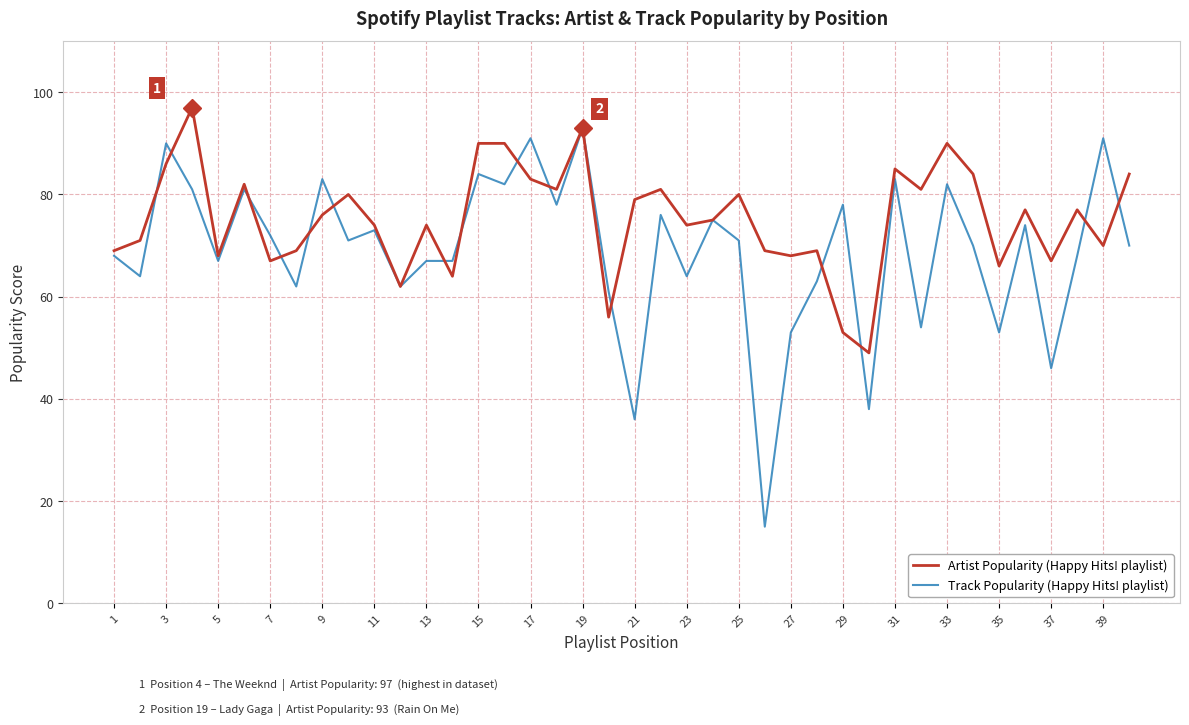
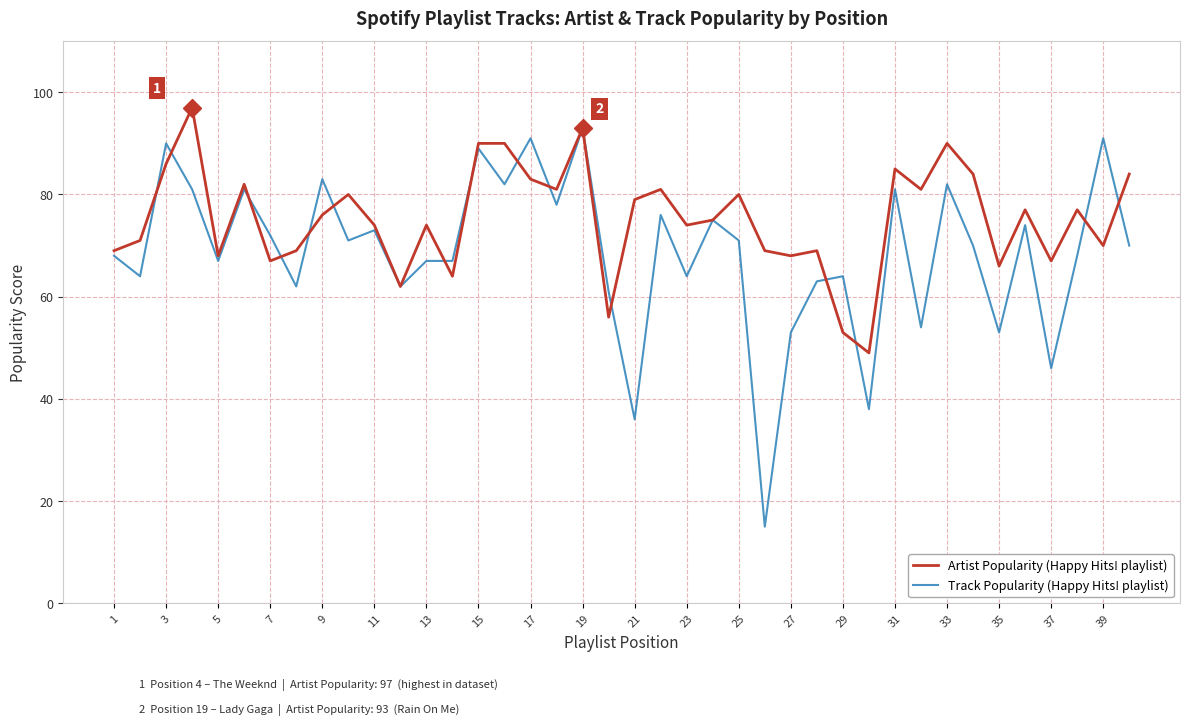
  {
    "Track Popularity (Happy Hits! playlist)": {
      "1": 68,
      "3": 90,
      "5": 67,
      "7": 72,
      "9": 83,
      "11": 73,
      "13": 67,
-     "15": 84,
+     "15": 89,
      "17": 91,
      "21": 36,
      "23": 64,
      "25": 71,
      "27": 53,
-     "29": 78,
-     "31": 83,
+     "29": 64,
+     "31": 81,
      "33": 82,
      "35": 53,
      "37": 46,
      "39": 91
    }
  }
